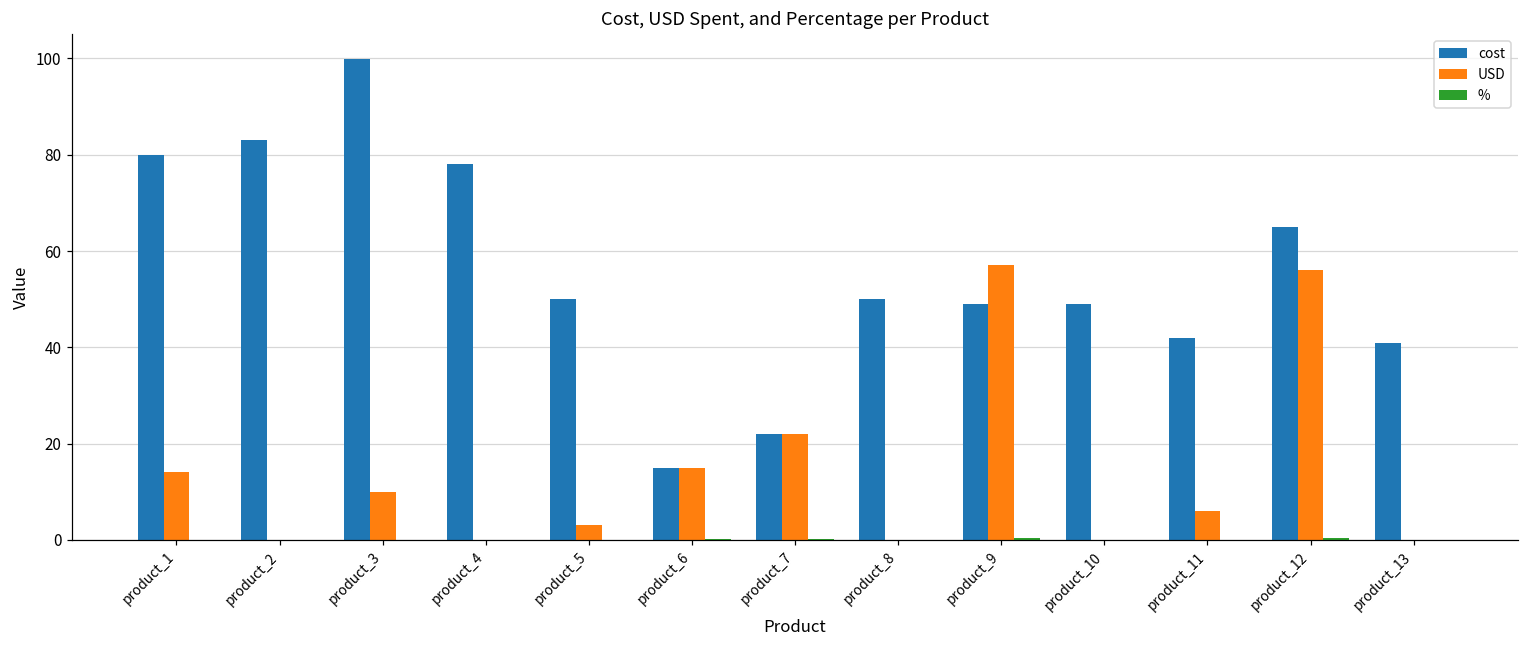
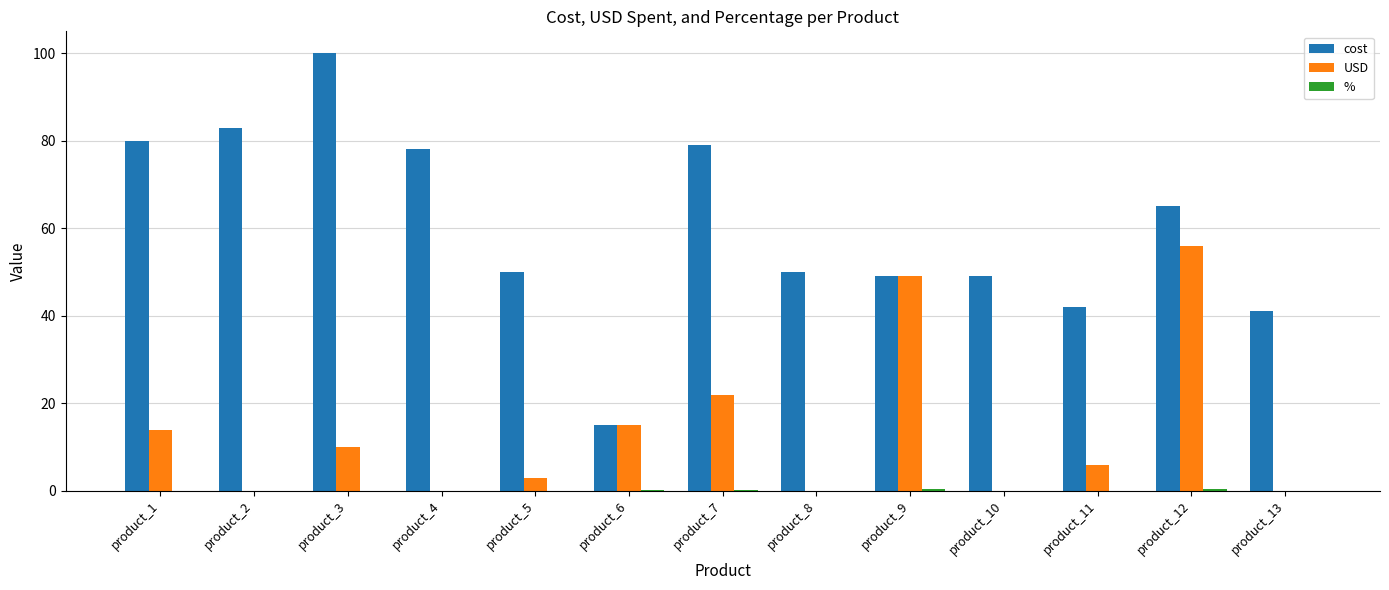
  {
    "cost": {
      "product_1": 80,
      "product_2": 83,
      "product_3": 100,
      "product_4": 78,
      "product_5": 50,
      "product_6": 15,
-     "product_7": 22,
+     "product_7": 79,
      "product_8": 50,
      "product_9": 49,
      "product_10": 49,
      "product_11": 42,
      "product_12": 65,
      "product_13": 41
    },
    "USD": {
      "product_1": 14,
      "product_2": 0,
      "product_3": 10,
      "product_4": 0,
      "product_5": 3,
      "product_6": 15,
      "product_7": 22,
      "product_8": 0,
-     "product_9": 57,
+     "product_9": 49,
      "product_10": 0,
      "product_11": 6,
      "product_12": 56,
      "product_13": 0
    },
    "%": {
      "product_1": 0,
      "product_2": 0,
      "product_3": 0,
      "product_4": 0,
      "product_5": 0,
      "product_8": 0,
      "product_10": 0,
      "product_11": 0,
      "product_13": 0
    }
  }
